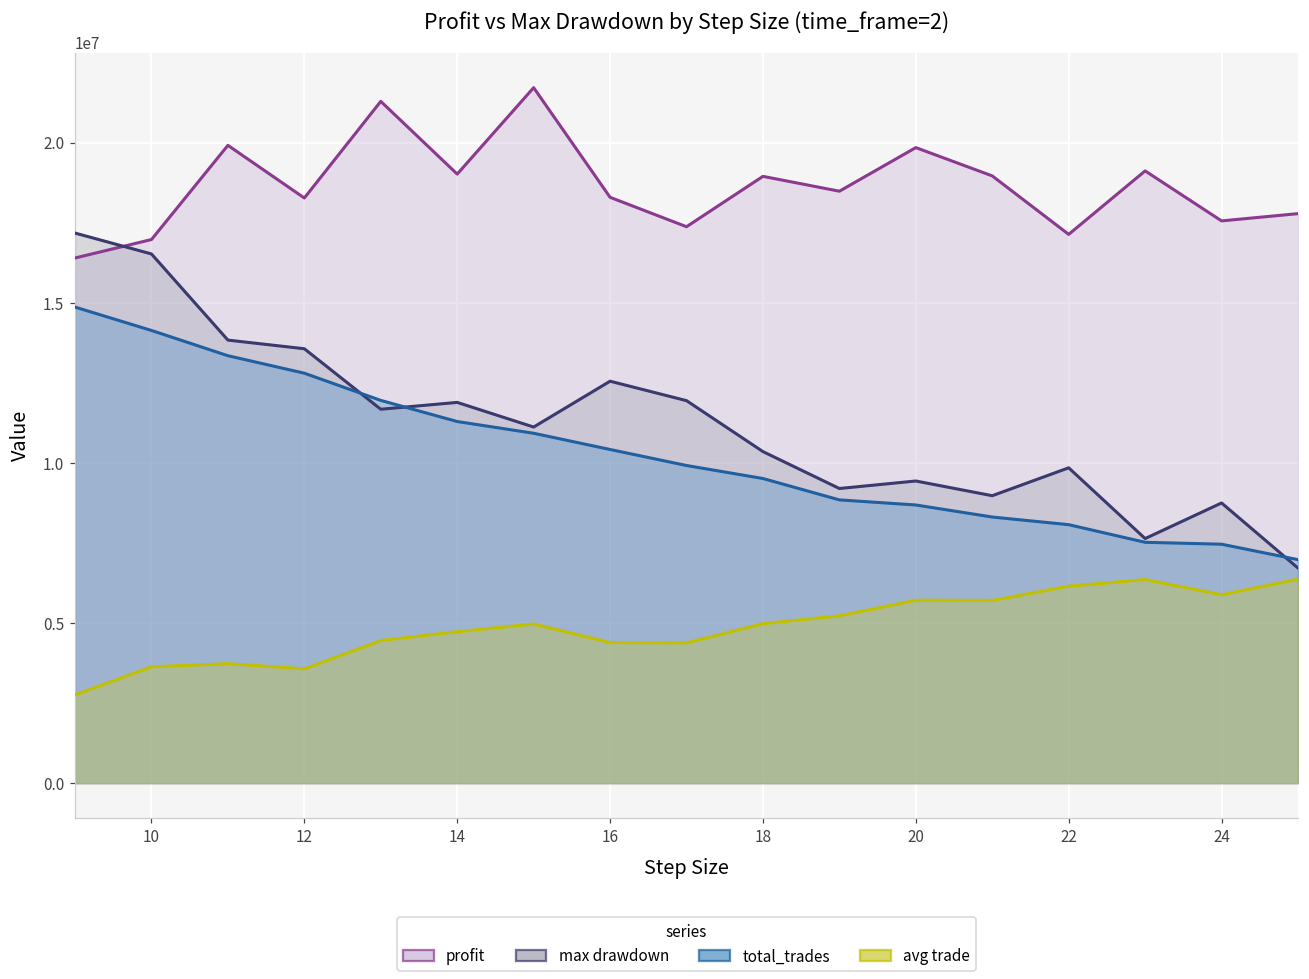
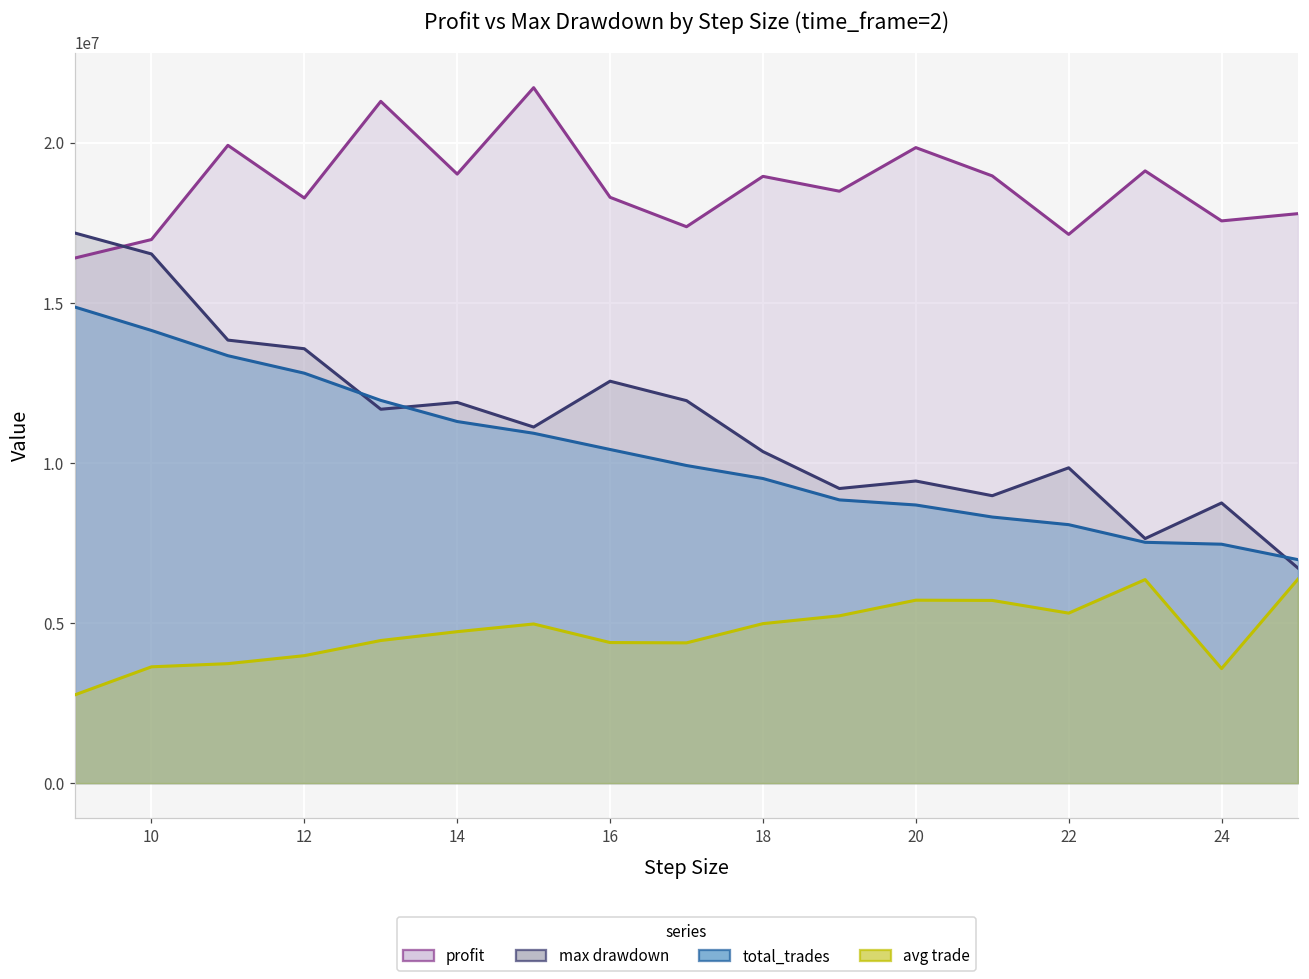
  {
    "avg trade": {
      "10": 3600000,
-     "12": 3600000,
+     "12": 4000000,
      "14": 4700000,
      "16": 4400000,
      "18": 5000000,
      "20": 5700000,
-     "22": 6200000,
-     "24": 5900000
+     "22": 5300000,
+     "24": 3600000
    }
  }
